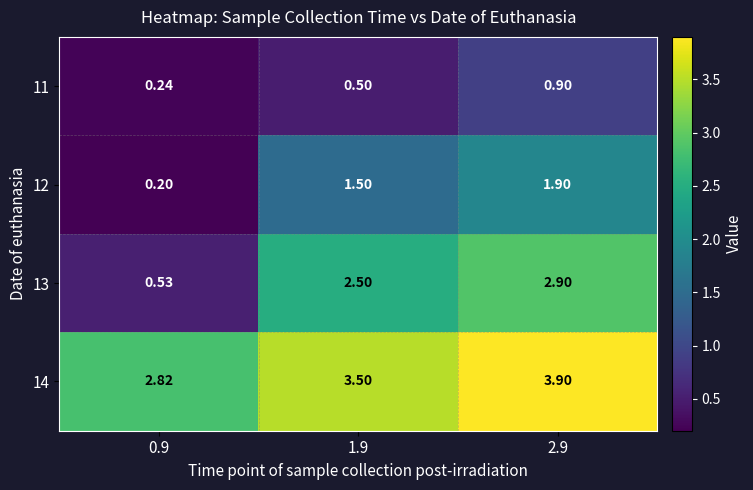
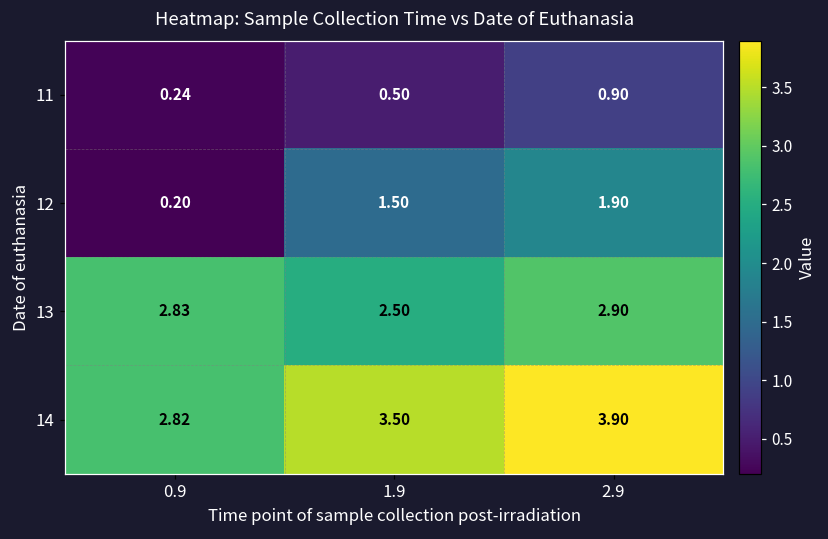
  {
    "11": {
      "0.9": 0.24,
      "1.9": 0.50,
      "2.9": 0.90
    },
    "12": {
      "0.9": 0.20,
      "1.9": 1.50,
      "2.9": 1.90
    },
    "13": {
-     "0.9": 0.53,
+     "0.9": 2.83,
      "1.9": 2.50,
      "2.9": 2.90
    },
    "14": {
      "0.9": 2.82,
      "1.9": 3.50,
      "2.9": 3.90
    }
  }
